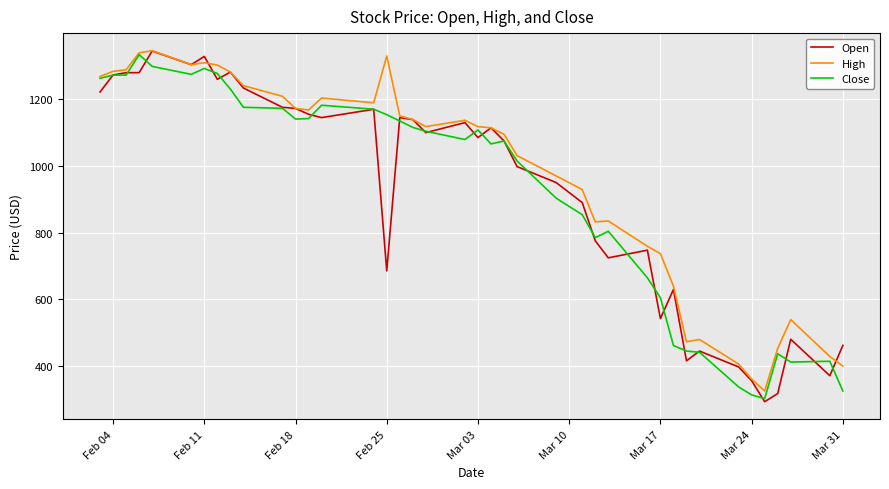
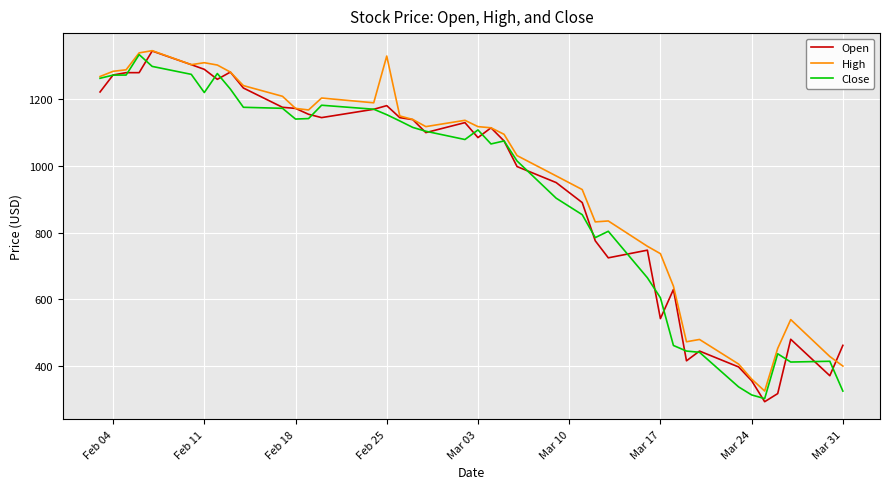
  {
    "Open": {
-     "Feb 11": 1330,
-     "Feb 25": 680,
+     "Feb 11": 1290,
+     "Feb 25": 1180,
      "Mar 03": 1090,
      "Mar 17": 540,
      "Mar 31": 460
    },
    "High": {
      "Feb 04": 1280,
      "Feb 11": 1310,
      "Feb 25": 1330,
      "Mar 03": 1120,
      "Mar 17": 740,
      "Mar 31": 400
    },
    "Close": {
-     "Feb 11": 1290,
+     "Feb 11": 1220,
      "Feb 18": 1140,
      "Feb 25": 1150,
      "Mar 03": 1110,
      "Mar 17": 600,
      "Mar 24": 310,
      "Mar 31": 320
    }
  }
